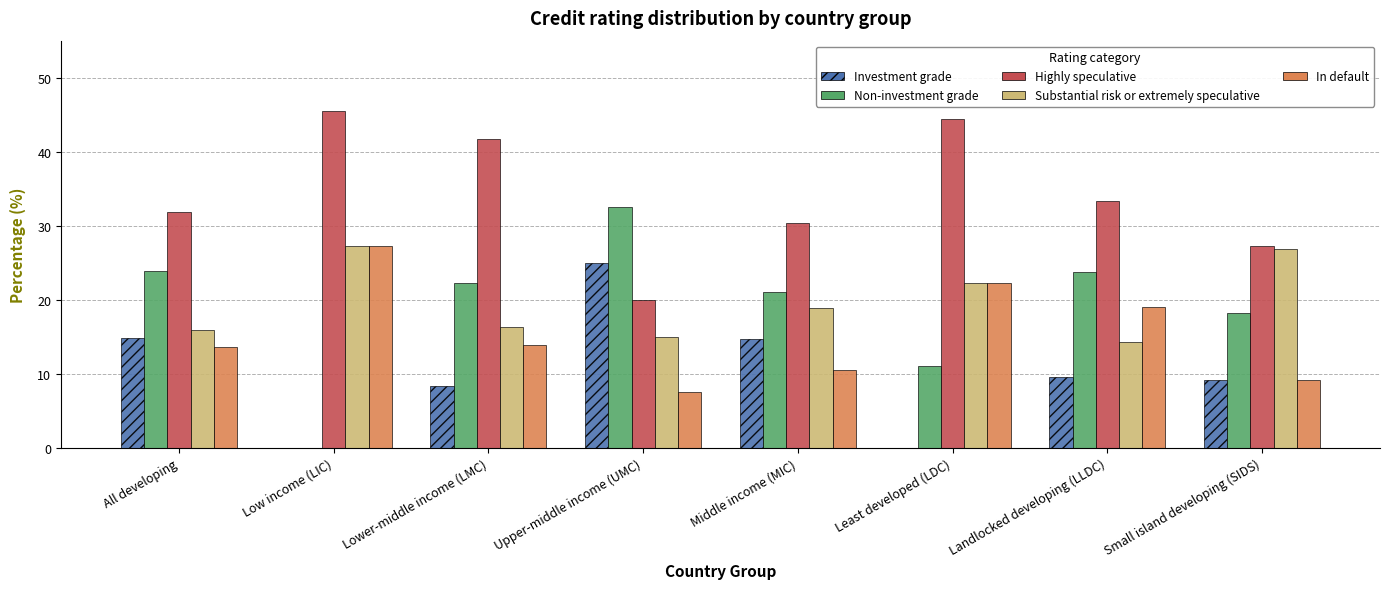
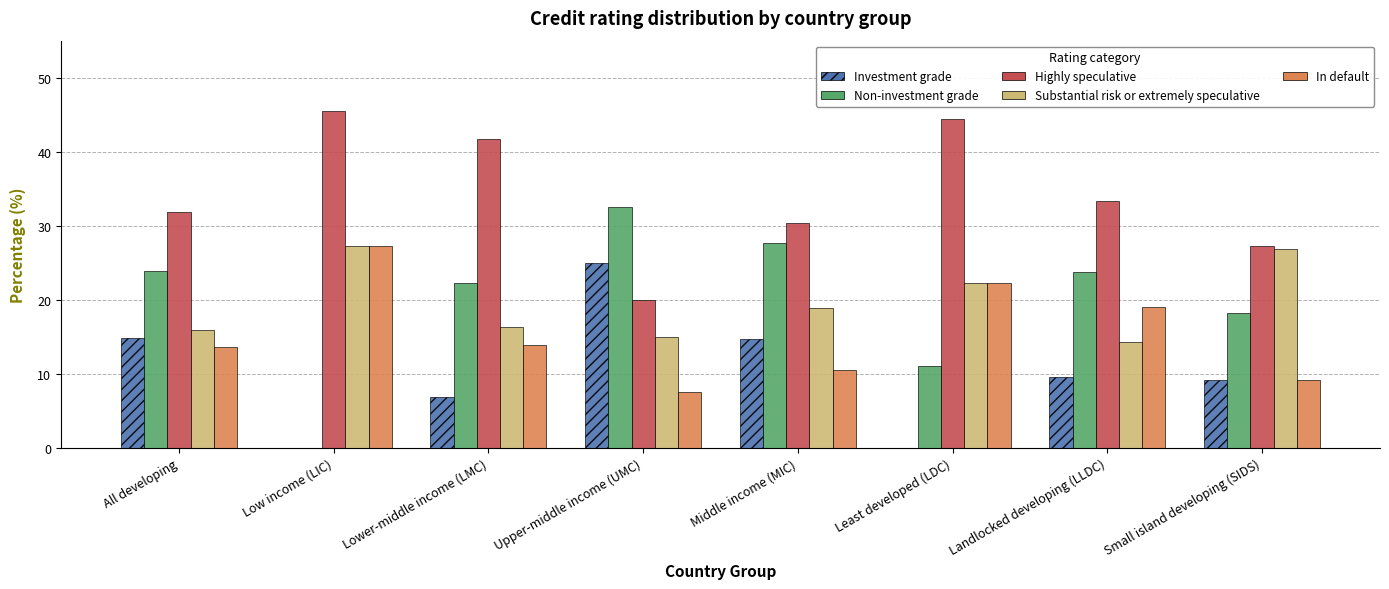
  {
    "Investment grade": {
      "All developing": 15,
      "Low income (LIC)": 0,
-     "Lower-middle income (LMC)": 8,
+     "Lower-middle income (LMC)": 7,
      "Upper-middle income (UMC)": 25,
      "Middle income (MIC)": 15,
      "Least developed (LDC)": 0,
      "Landlocked developing (LLDC)": 10,
      "Small island developing (SIDS)": 9
    },
    "Non-investment grade": {
      "All developing": 24,
      "Low income (LIC)": 0,
      "Lower-middle income (LMC)": 22,
      "Upper-middle income (UMC)": 33,
-     "Middle income (MIC)": 21,
+     "Middle income (MIC)": 28,
      "Least developed (LDC)": 11,
      "Landlocked developing (LLDC)": 24,
      "Small island developing (SIDS)": 18
    },
    "Substantial risk or extremely speculative": {
      "All developing": 16,
      "Low income (LIC)": 27,
      "Lower-middle income (LMC)": 16,
      "Upper-middle income (UMC)": 15,
      "Middle income (MIC)": 19,
      "Least developed (LDC)": 22,
      "Landlocked developing (LLDC)": 14,
      "Small island developing (SIDS)": 27
    }
  }
